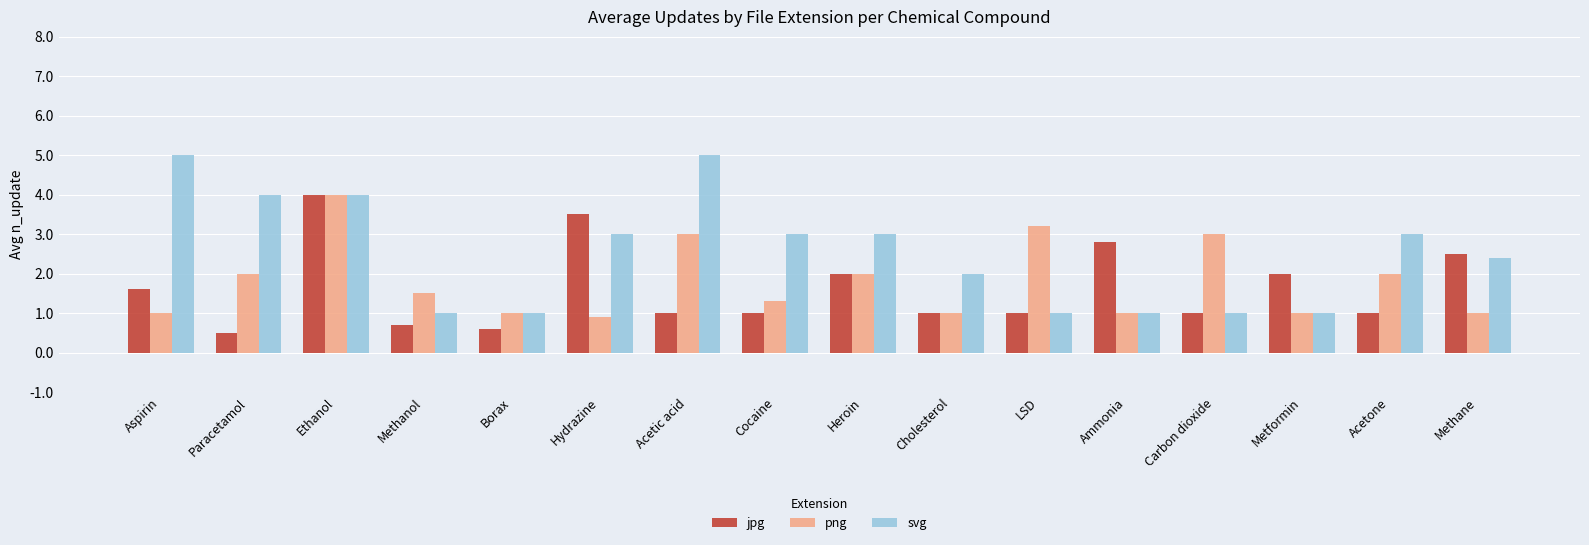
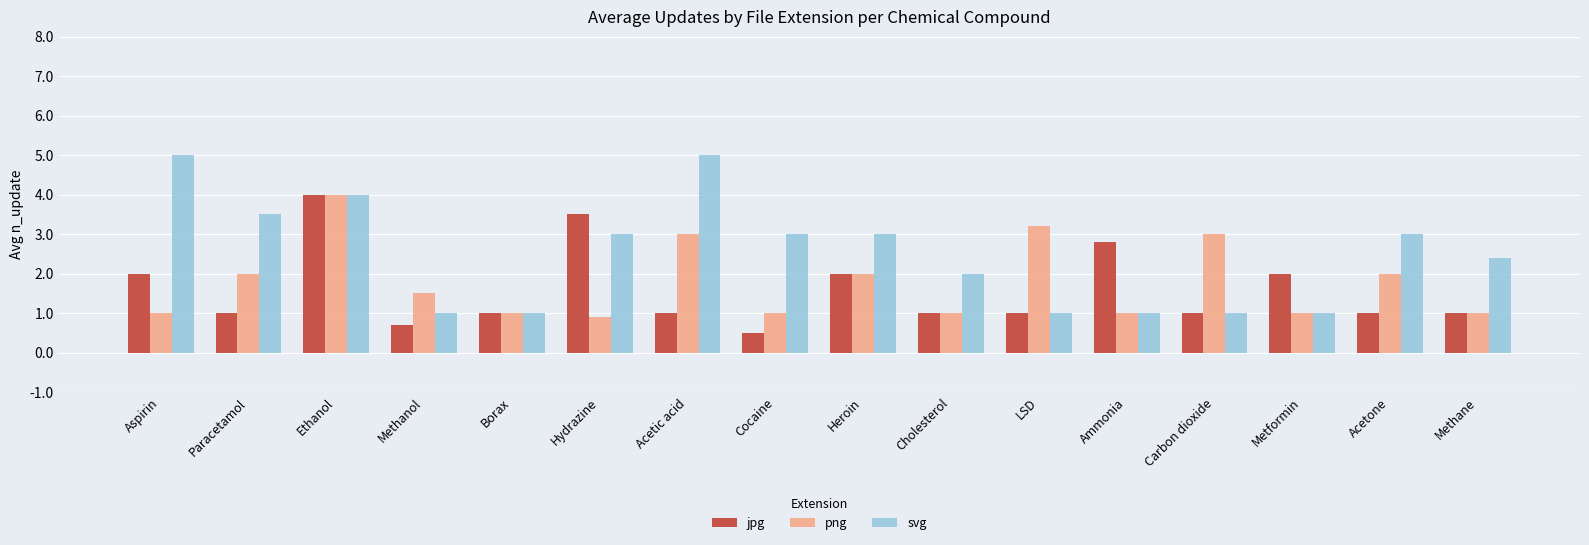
  {
    "jpg": {
-     "Aspirin": 1.6,
-     "Paracetamol": 0.5,
+     "Aspirin": 2.0,
+     "Paracetamol": 1.0,
      "Ethanol": 4.0,
      "Methanol": 0.7,
-     "Borax": 0.6,
+     "Borax": 1.0,
      "Hydrazine": 3.5,
      "Acetic acid": 1.0,
-     "Cocaine": 1.0,
+     "Cocaine": 0.5,
      "Heroin": 2.0,
      "Cholesterol": 1.0,
      "LSD": 1.0,
      "Ammonia": 2.8,
      "Carbon dioxide": 1.0,
      "Metformin": 2.0,
      "Acetone": 1.0,
-     "Methane": 2.5
+     "Methane": 1.0
    },
    "png": {
      "Aspirin": 1.0,
      "Paracetamol": 2.0,
      "Ethanol": 4.0,
      "Methanol": 1.5,
      "Borax": 1.0,
      "Hydrazine": 0.9,
      "Acetic acid": 3.0,
-     "Cocaine": 1.3,
+     "Cocaine": 1.0,
      "Heroin": 2.0,
      "Cholesterol": 1.0,
      "LSD": 3.2,
      "Ammonia": 1.0,
      "Carbon dioxide": 3.0,
      "Metformin": 1.0,
      "Acetone": 2.0,
      "Methane": 1.0
    },
    "svg": {
      "Aspirin": 5.0,
-     "Paracetamol": 4.0,
+     "Paracetamol": 3.5,
      "Ethanol": 4.0,
      "Methanol": 1.0,
      "Borax": 1.0,
      "Hydrazine": 3.0,
      "Acetic acid": 5.0,
      "Cocaine": 3.0,
      "Heroin": 3.0,
      "Cholesterol": 2.0,
      "LSD": 1.0,
      "Ammonia": 1.0,
      "Carbon dioxide": 1.0,
      "Metformin": 1.0,
      "Acetone": 3.0,
      "Methane": 2.4
    }
  }
